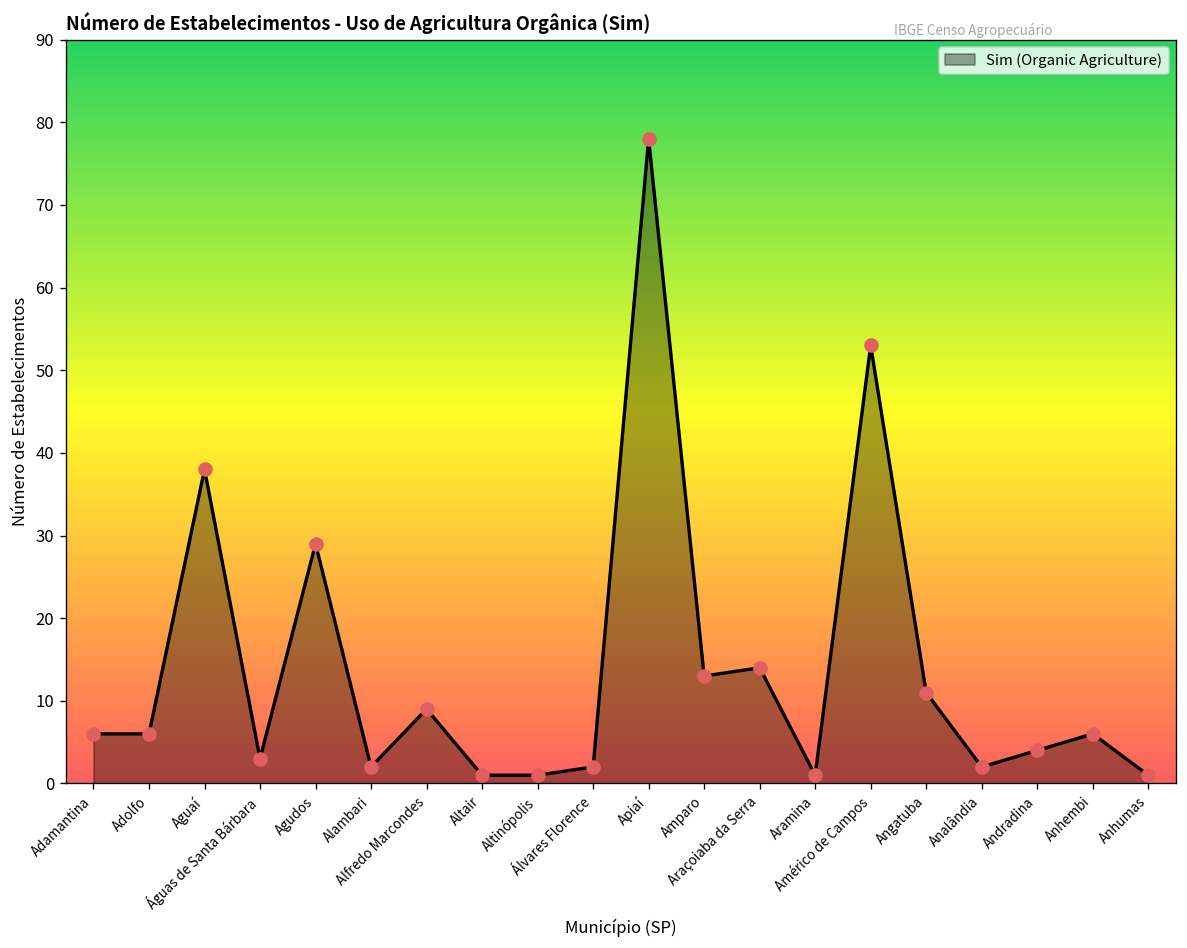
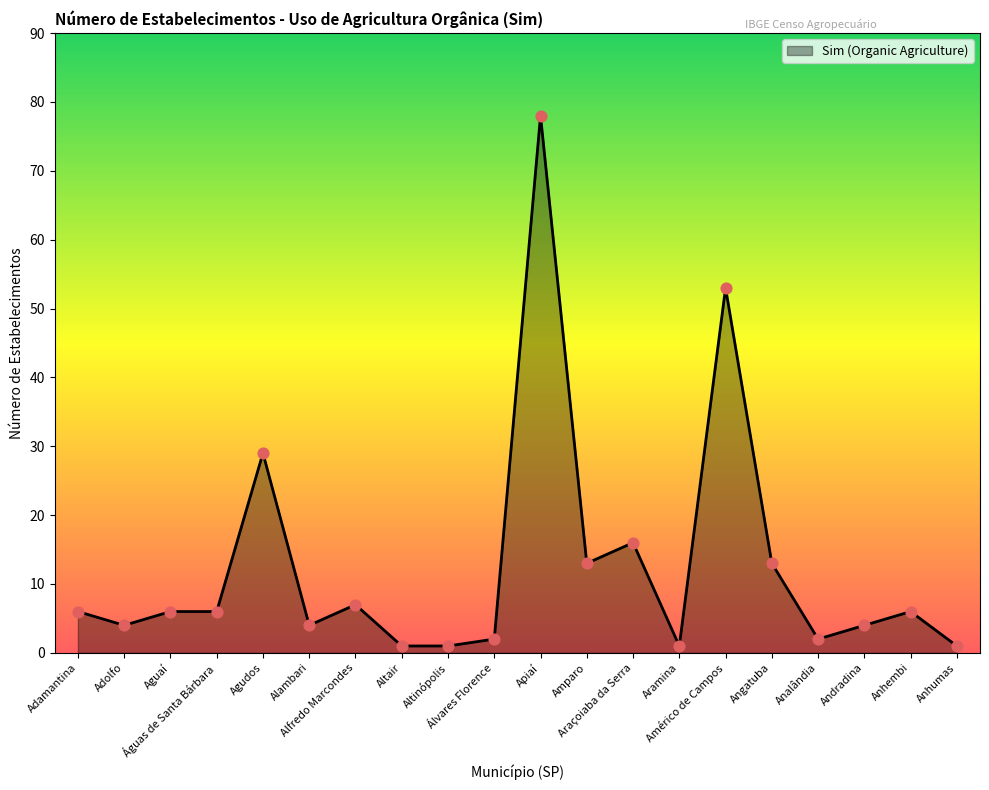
  {
    "Adamantina": 6,
-   "Adolfo": 6,
-   "Aguaí": 38,
-   "Águas de Santa Bárbara": 3,
+   "Adolfo": 4,
+   "Aguaí": 6,
+   "Águas de Santa Bárbara": 6,
    "Agudos": 29,
-   "Alambari": 2,
-   "Alfredo Marcondes": 9,
+   "Alambari": 4,
+   "Alfredo Marcondes": 7,
    "Altair": 1,
    "Altinópolis": 1,
    "Álvares Florence": 2,
    "Apiaí": 78,
    "Amparo": 13,
-   "Araçoiaba da Serra": 14,
+   "Araçoiaba da Serra": 16,
    "Aramina": 1,
    "Américo de Campos": 53,
-   "Angatuba": 11,
+   "Angatuba": 13,
    "Analândia": 2,
    "Andradina": 4,
    "Anhembi": 6,
    "Anhumas": 1
  }
